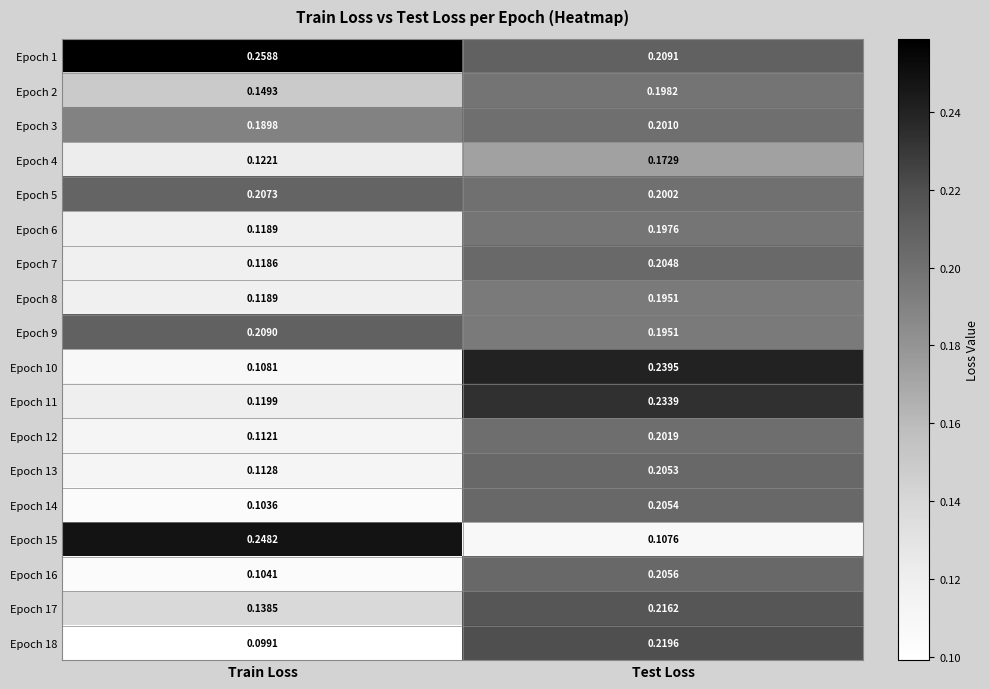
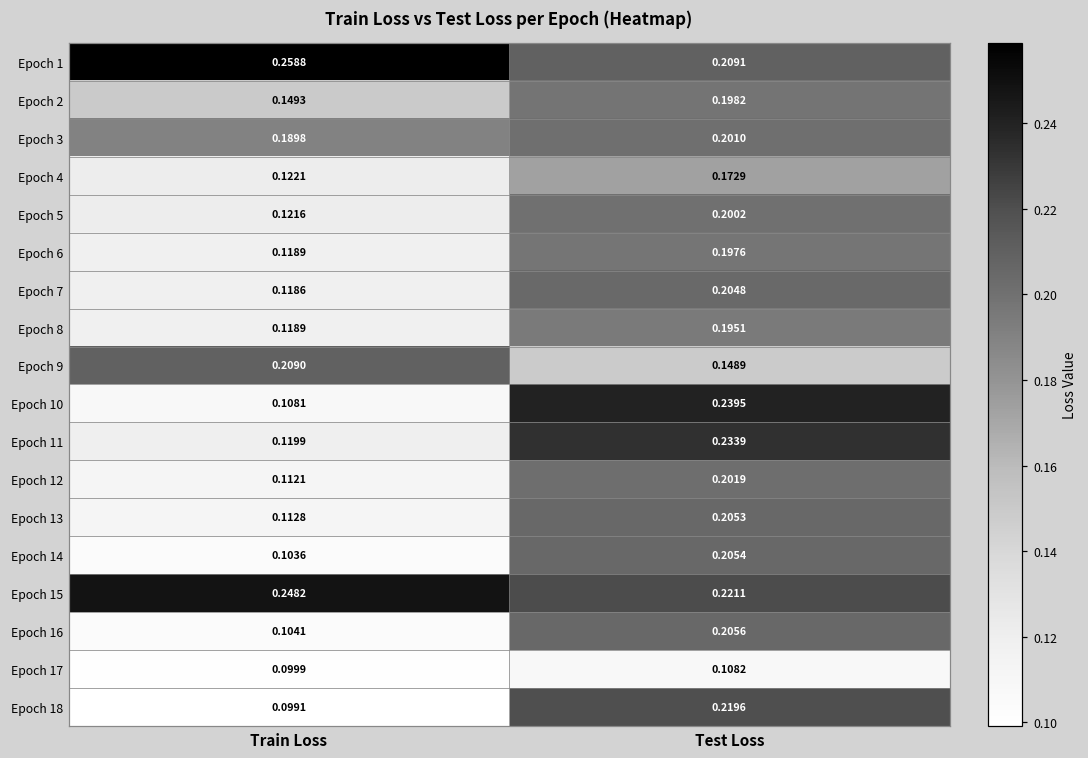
  {
    "Epoch 1": {
      "Train Loss": 0.2588,
      "Test Loss": 0.2091
    },
    "Epoch 2": {
      "Train Loss": 0.1493,
      "Test Loss": 0.1982
    },
    "Epoch 3": {
      "Train Loss": 0.1898,
      "Test Loss": 0.2010
    },
    "Epoch 4": {
      "Train Loss": 0.1221,
      "Test Loss": 0.1729
    },
    "Epoch 5": {
-     "Train Loss": 0.2073,
+     "Train Loss": 0.1216,
      "Test Loss": 0.2002
    },
    "Epoch 6": {
      "Train Loss": 0.1189,
      "Test Loss": 0.1976
    },
    "Epoch 7": {
      "Train Loss": 0.1186,
      "Test Loss": 0.2048
    },
    "Epoch 8": {
      "Train Loss": 0.1189,
      "Test Loss": 0.1951
    },
    "Epoch 9": {
      "Train Loss": 0.2090,
-     "Test Loss": 0.1951
+     "Test Loss": 0.1489
    },
    "Epoch 10": {
      "Train Loss": 0.1081,
      "Test Loss": 0.2395
    },
    "Epoch 11": {
      "Train Loss": 0.1199,
      "Test Loss": 0.2339
    },
    "Epoch 12": {
      "Train Loss": 0.1121,
      "Test Loss": 0.2019
    },
    "Epoch 13": {
      "Train Loss": 0.1128,
      "Test Loss": 0.2053
    },
    "Epoch 14": {
      "Train Loss": 0.1036,
      "Test Loss": 0.2054
    },
    "Epoch 15": {
      "Train Loss": 0.2482,
-     "Test Loss": 0.1076
+     "Test Loss": 0.2211
    },
    "Epoch 16": {
      "Train Loss": 0.1041,
      "Test Loss": 0.2056
    },
    "Epoch 17": {
-     "Train Loss": 0.1385,
-     "Test Loss": 0.2162
+     "Train Loss": 0.0999,
+     "Test Loss": 0.1082
    },
    "Epoch 18": {
      "Train Loss": 0.0991,
      "Test Loss": 0.2196
    }
  }
